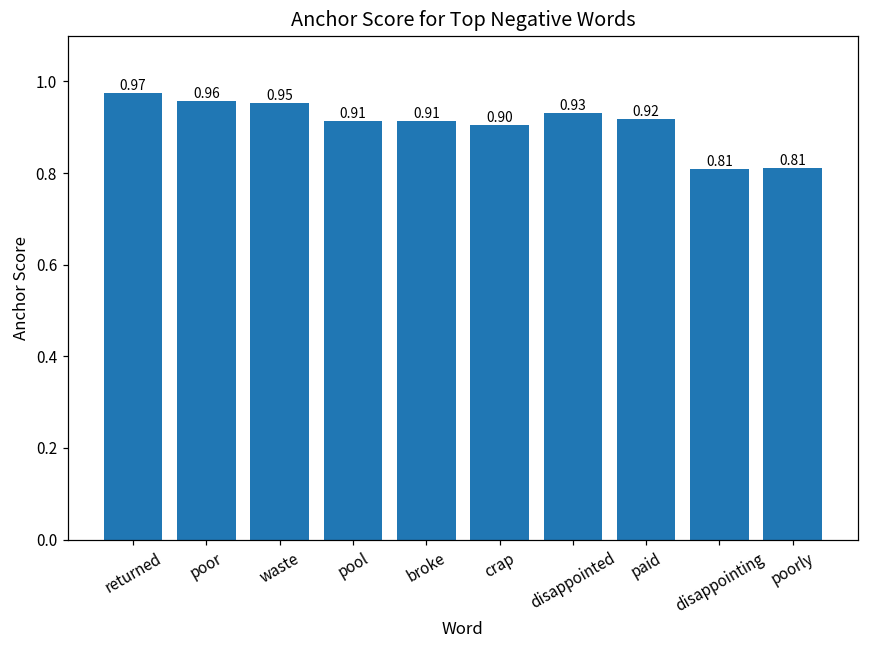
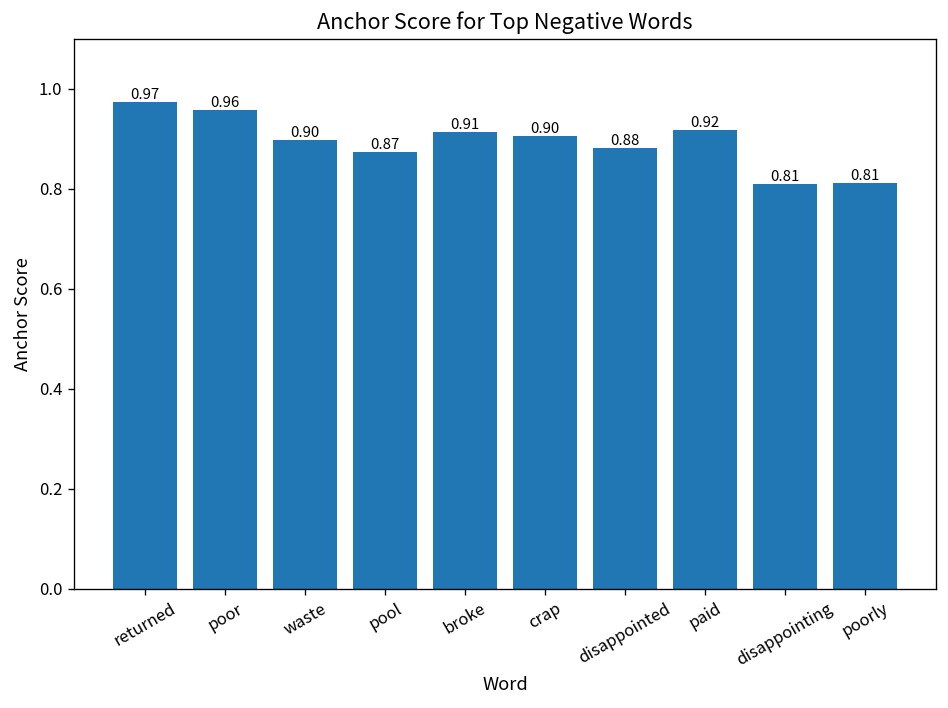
  {
    "returned": 0.97,
    "poor": 0.96,
-   "waste": 0.95,
-   "pool": 0.91,
+   "waste": 0.90,
+   "pool": 0.87,
    "broke": 0.91,
    "crap": 0.90,
-   "disappointed": 0.93,
+   "disappointed": 0.88,
    "paid": 0.92,
    "disappointing": 0.81,
    "poorly": 0.81
  }
